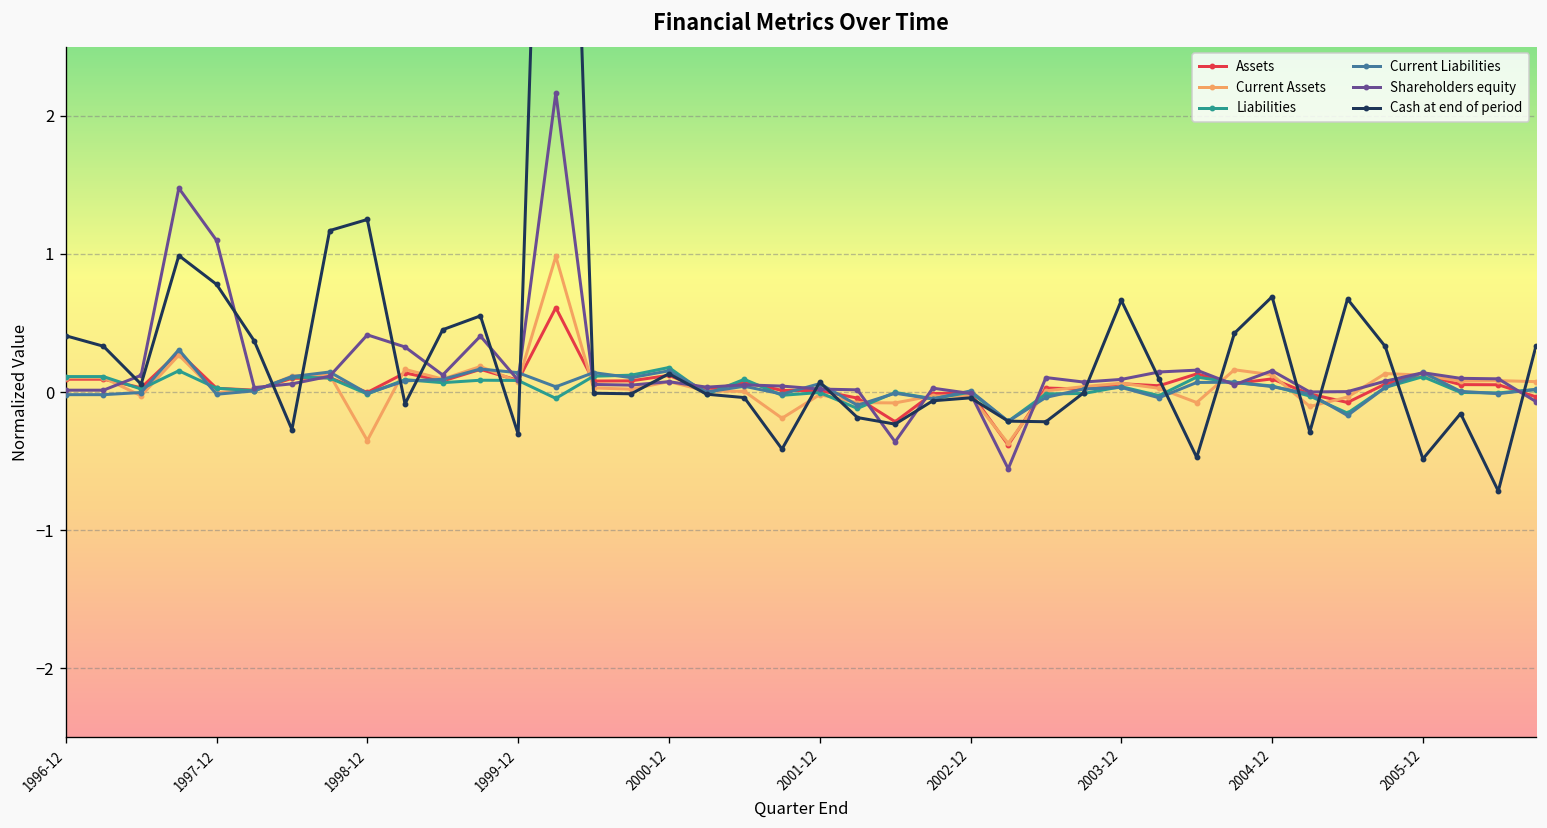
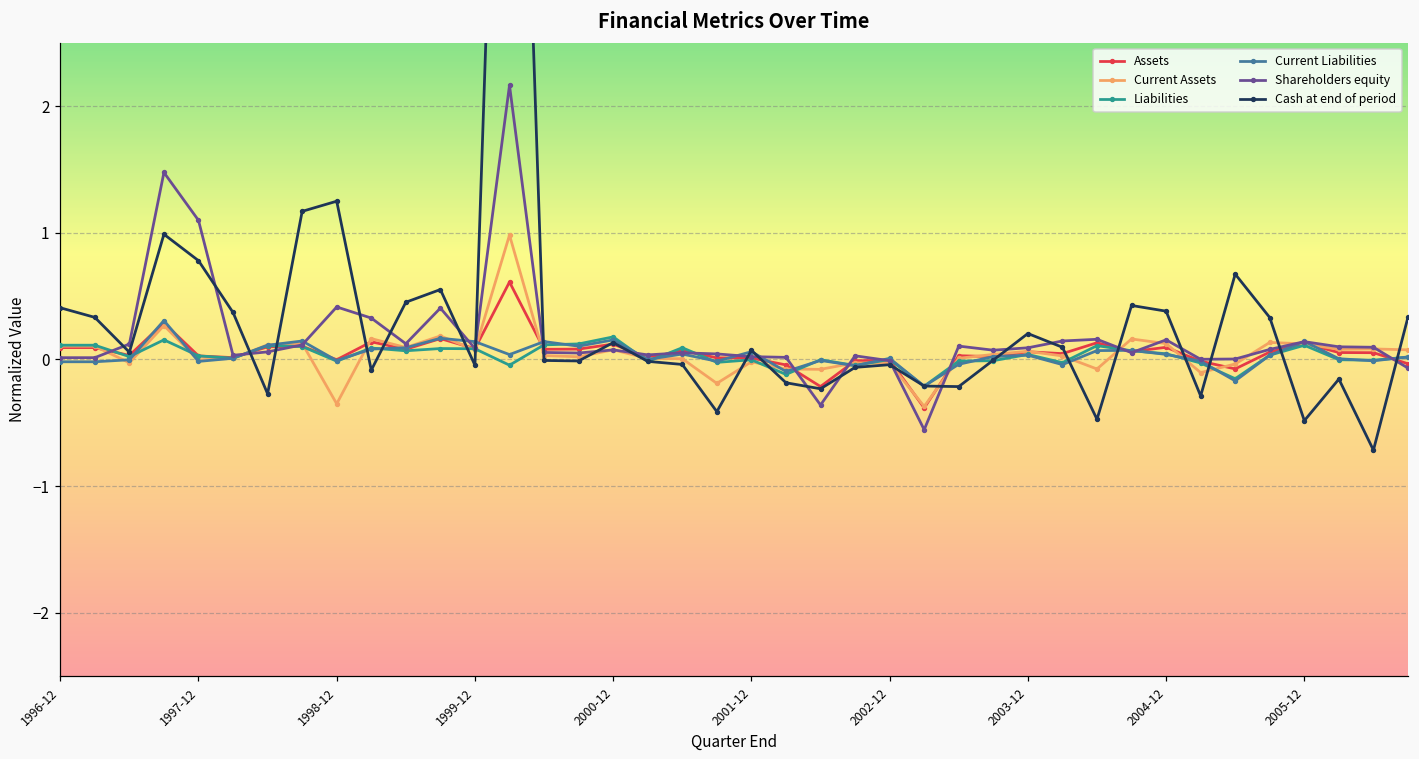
  {
    "Assets": {
      "2004-12": 0.10
    },
    "Current Assets": {
      "1998-12": -0.35,
      "2004-12": 0.13
    },
    "Shareholders equity": {
      "1996-12": 0.01,
      "1997-12": 1.10,
      "1998-12": 0.41,
      "2003-12": 0.09,
      "2004-12": 0.15
    },
    "Cash at end of period": {
      "1996-12": 0.41,
      "1997-12": 0.78,
      "1998-12": 1.25,
-     "1999-12": -0.30,
-     "2003-12": 0.66,
-     "2004-12": 0.69,
+     "1999-12": -0.05,
+     "2003-12": 0.20,
+     "2004-12": 0.38,
      "2005-12": -0.48
    }
  }
